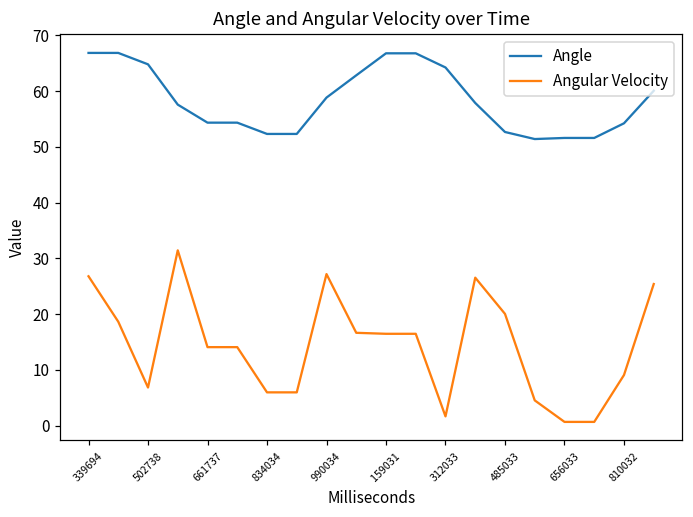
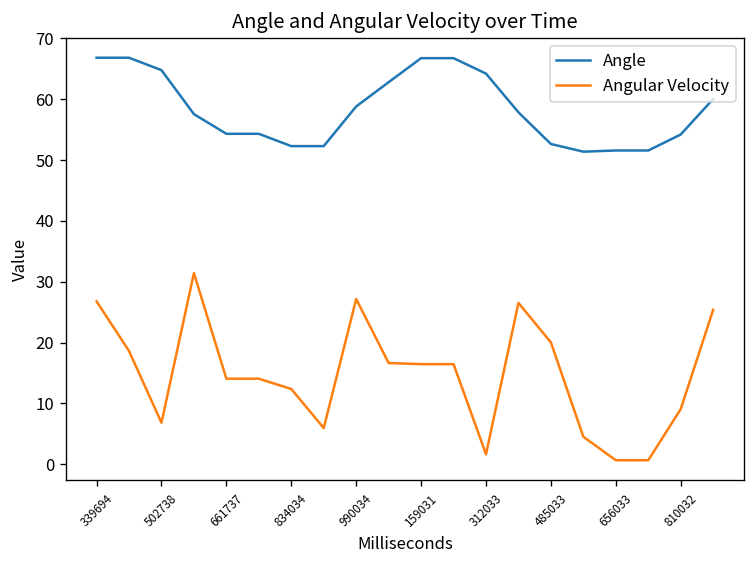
  {
    "Angle": {
      "339694": 67,
      "502738": 65,
      "661737": 54,
      "834034": 52,
      "990034": 59,
      "159031": 67,
      "312033": 64,
      "485033": 53,
      "656033": 52,
      "810032": 54
    },
    "Angular Velocity": {
      "339694": 27,
      "502738": 7,
      "661737": 14,
-     "834034": 6,
+     "834034": 12,
      "990034": 27,
      "159031": 16,
      "312033": 2,
      "485033": 20,
      "656033": 1,
      "810032": 9
    }
  }
